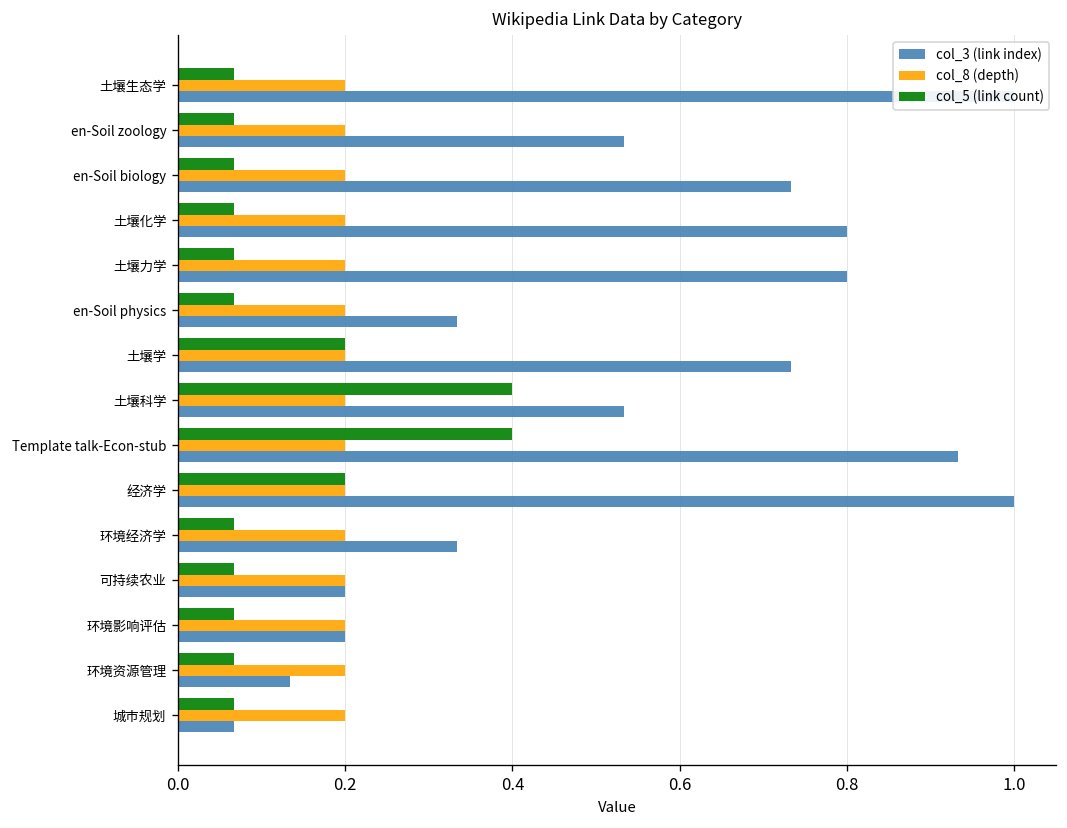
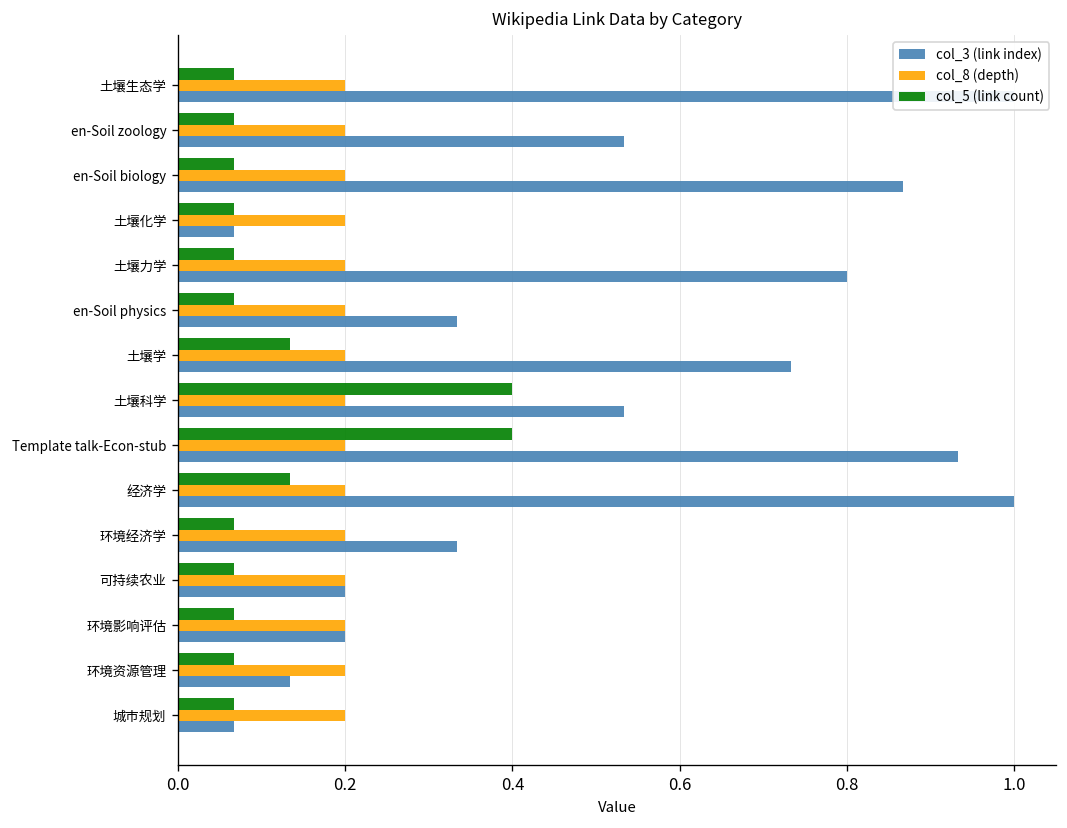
  {
    "col_3 (link index)": {
      "en-Soil zoology": 0.53,
-     "en-Soil biology": 0.73,
-     "土壤化学": 0.80,
+     "en-Soil biology": 0.87,
+     "土壤化学": 0.07,
      "土壤力学": 0.80,
      "en-Soil physics": 0.33,
      "土壤学": 0.73,
      "土壤科学": 0.53,
      "Template talk-Econ-stub": 0.93,
      "经济学": 1.00,
      "环境经济学": 0.33,
      "可持续农业": 0.20,
      "环境影响评估": 0.20,
      "环境资源管理": 0.13,
      "城市规划": 0.07
    },
    "col_8 (depth)": {
      "土壤生态学": 0.20,
      "en-Soil zoology": 0.20,
      "en-Soil biology": 0.20,
      "土壤化学": 0.20,
      "土壤力学": 0.20,
      "en-Soil physics": 0.20,
      "土壤学": 0.20,
      "土壤科学": 0.20,
      "Template talk-Econ-stub": 0.20,
      "经济学": 0.20,
      "环境经济学": 0.20,
      "可持续农业": 0.20,
      "环境影响评估": 0.20,
      "环境资源管理": 0.20,
      "城市规划": 0.20
    },
    "col_5 (link count)": {
      "土壤生态学": 0.07,
      "en-Soil zoology": 0.07,
      "en-Soil biology": 0.07,
      "土壤化学": 0.07,
      "土壤力学": 0.07,
      "en-Soil physics": 0.07,
-     "土壤学": 0.20,
+     "土壤学": 0.13,
      "土壤科学": 0.40,
      "Template talk-Econ-stub": 0.40,
-     "经济学": 0.20,
+     "经济学": 0.13,
      "环境经济学": 0.07,
      "可持续农业": 0.07,
      "环境影响评估": 0.07,
      "环境资源管理": 0.07,
      "城市规划": 0.07
    }
  }
